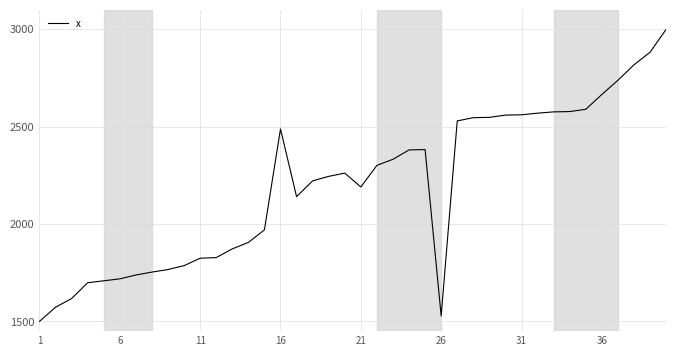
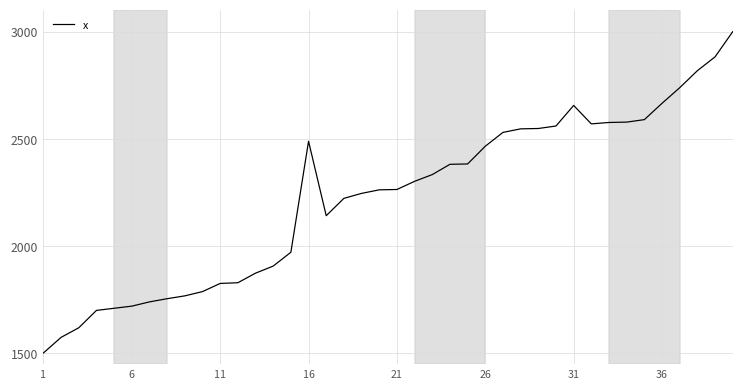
  {
    "1": 1500,
    "6": 1720,
    "11": 1820,
    "16": 2490,
-   "21": 2190,
-   "26": 1530,
-   "31": 2560,
+   "21": 2260,
+   "26": 2470,
+   "31": 2660,
    "36": 2670
  }
